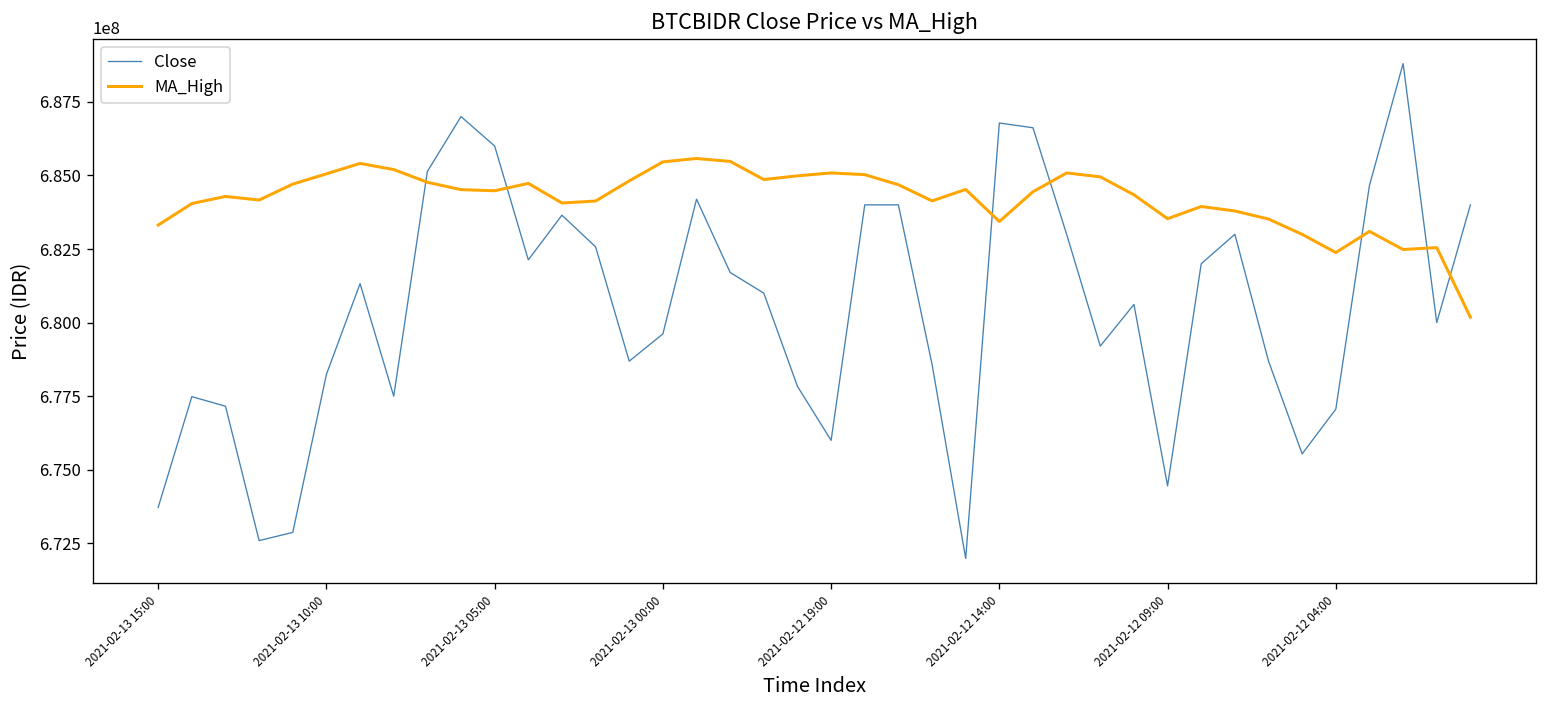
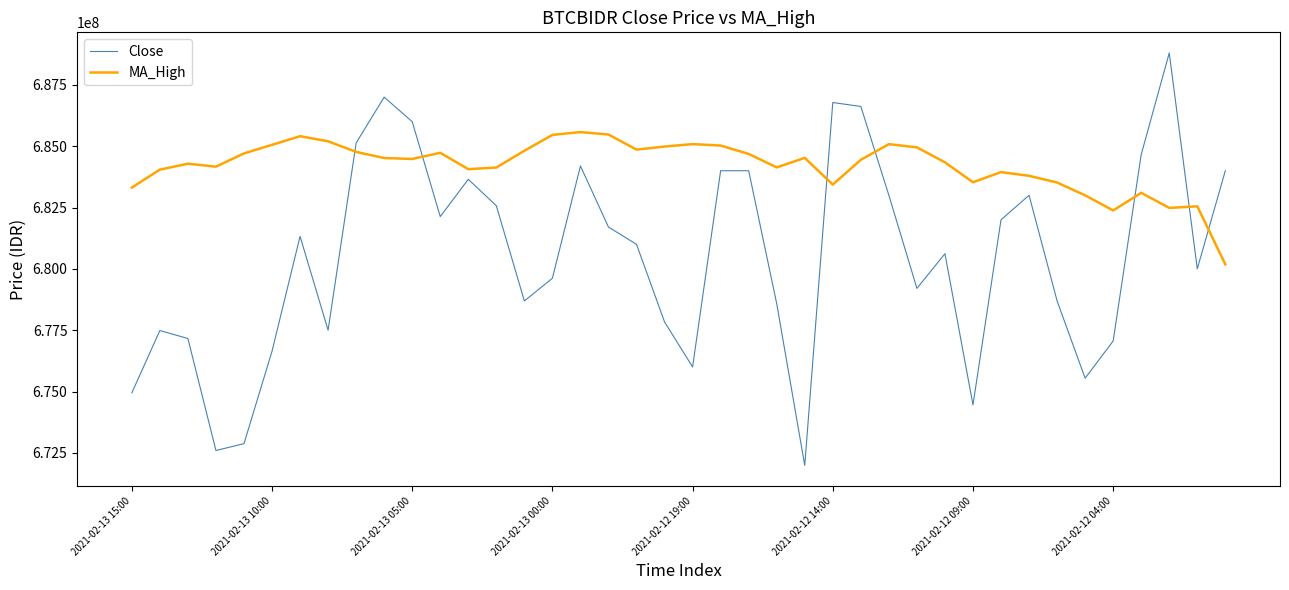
  {
    "Close": {
-     "2021-02-13 15:00": 673700000,
-     "2021-02-13 10:00": 678200000,
+     "2021-02-13 15:00": 674900000,
+     "2021-02-13 10:00": 676600000,
      "2021-02-13 05:00": 686000000,
      "2021-02-13 00:00": 679600000,
      "2021-02-12 19:00": 676000000,
      "2021-02-12 14:00": 686800000,
      "2021-02-12 09:00": 674500000,
      "2021-02-12 04:00": 677100000
    },
    "MA_High": {
      "2021-02-13 15:00": 683300000,
      "2021-02-13 10:00": 685100000,
      "2021-02-13 05:00": 684500000,
      "2021-02-13 00:00": 685500000,
      "2021-02-12 19:00": 685100000,
      "2021-02-12 14:00": 683400000,
      "2021-02-12 09:00": 683500000,
      "2021-02-12 04:00": 682400000
    }
  }
